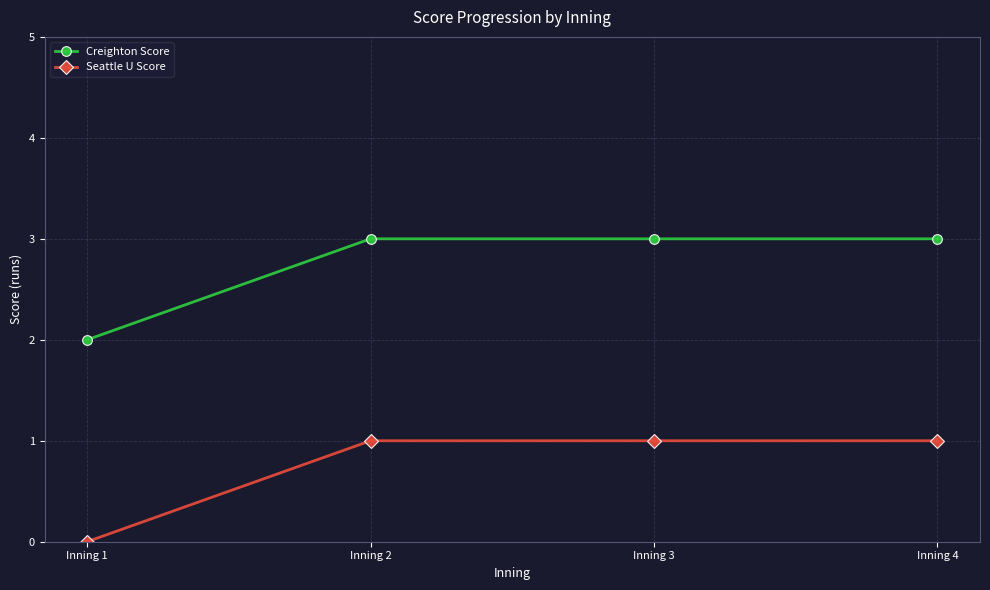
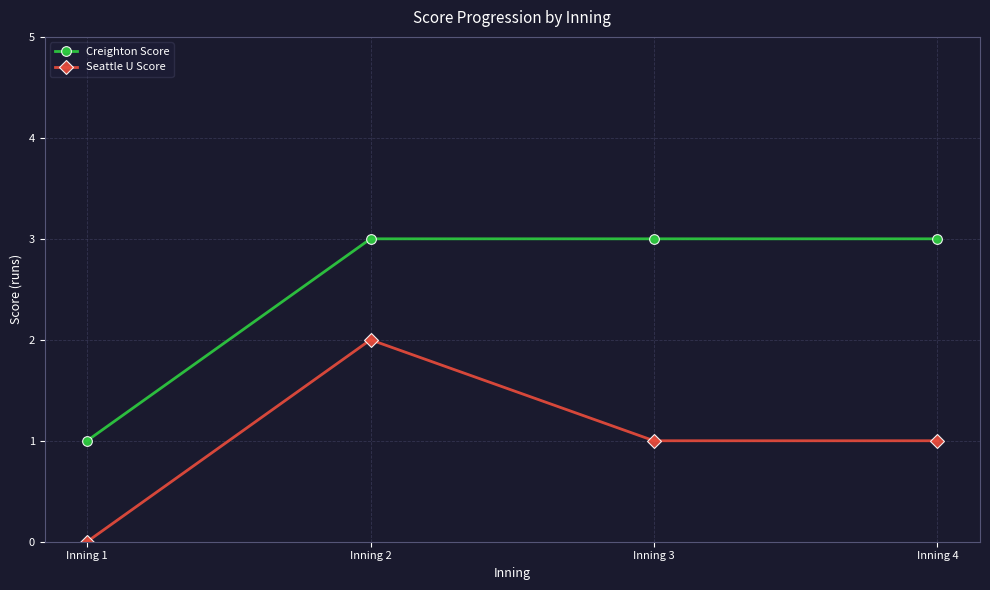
  {
    "Creighton Score": {
-     "Inning 1": 2,
+     "Inning 1": 1,
      "Inning 2": 3,
      "Inning 3": 3,
      "Inning 4": 3
    },
    "Seattle U Score": {
      "Inning 1": 0,
-     "Inning 2": 1,
+     "Inning 2": 2,
      "Inning 3": 1,
      "Inning 4": 1
    }
  }
